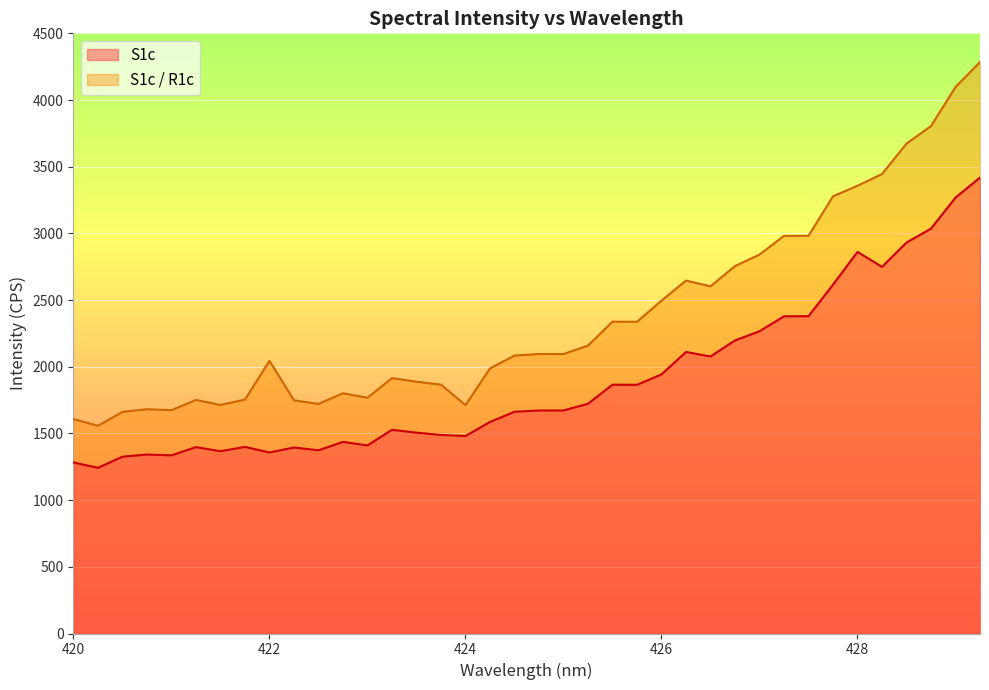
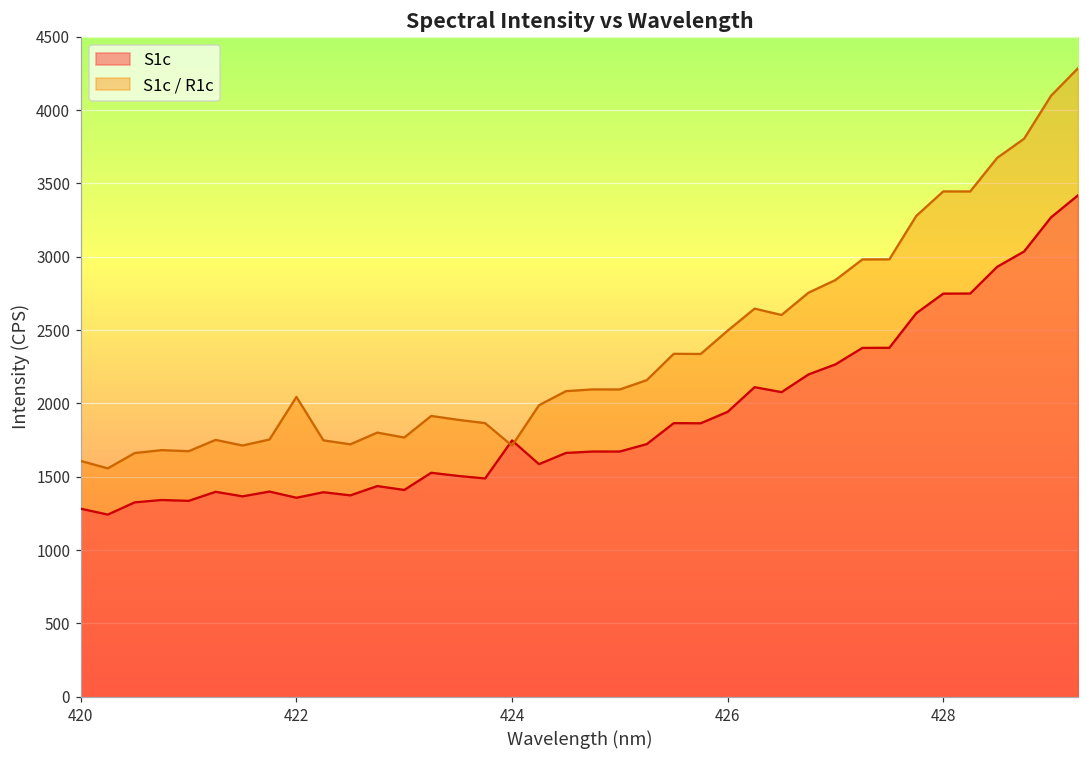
  {
    "S1c": {
      "420": 1280,
      "422": 1360,
-     "424": 1480,
+     "424": 1750,
      "426": 1940,
-     "428": 2860
+     "428": 2750
    },
    "S1c / R1c": {
      "420": 1610,
      "422": 2040,
      "424": 1710,
      "426": 2500,
-     "428": 3360
+     "428": 3450
    }
  }
